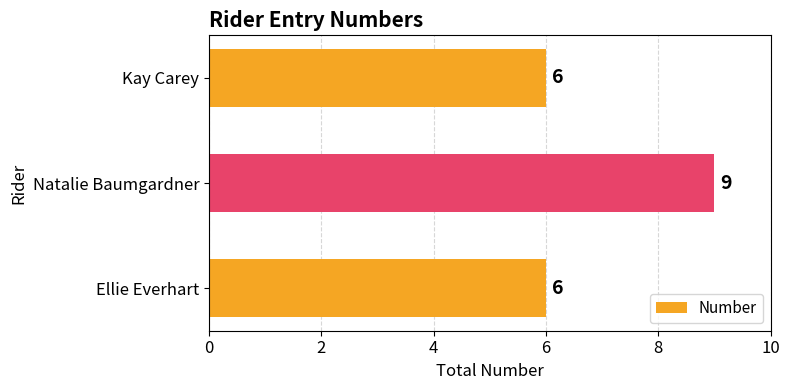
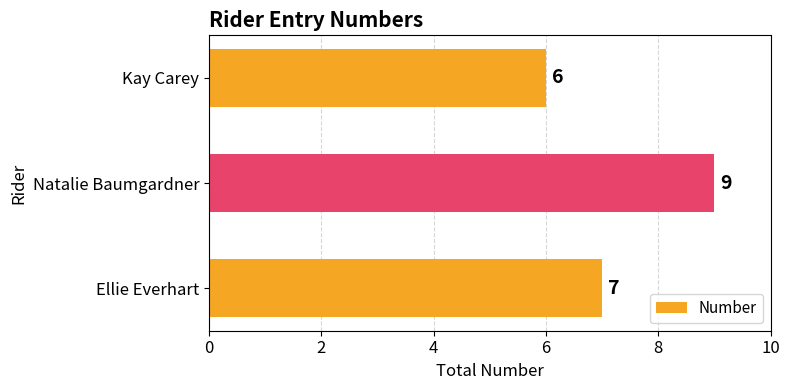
  {
    "Kay Carey": 6,
    "Natalie Baumgardner": 9,
-   "Ellie Everhart": 6
+   "Ellie Everhart": 7
  }
